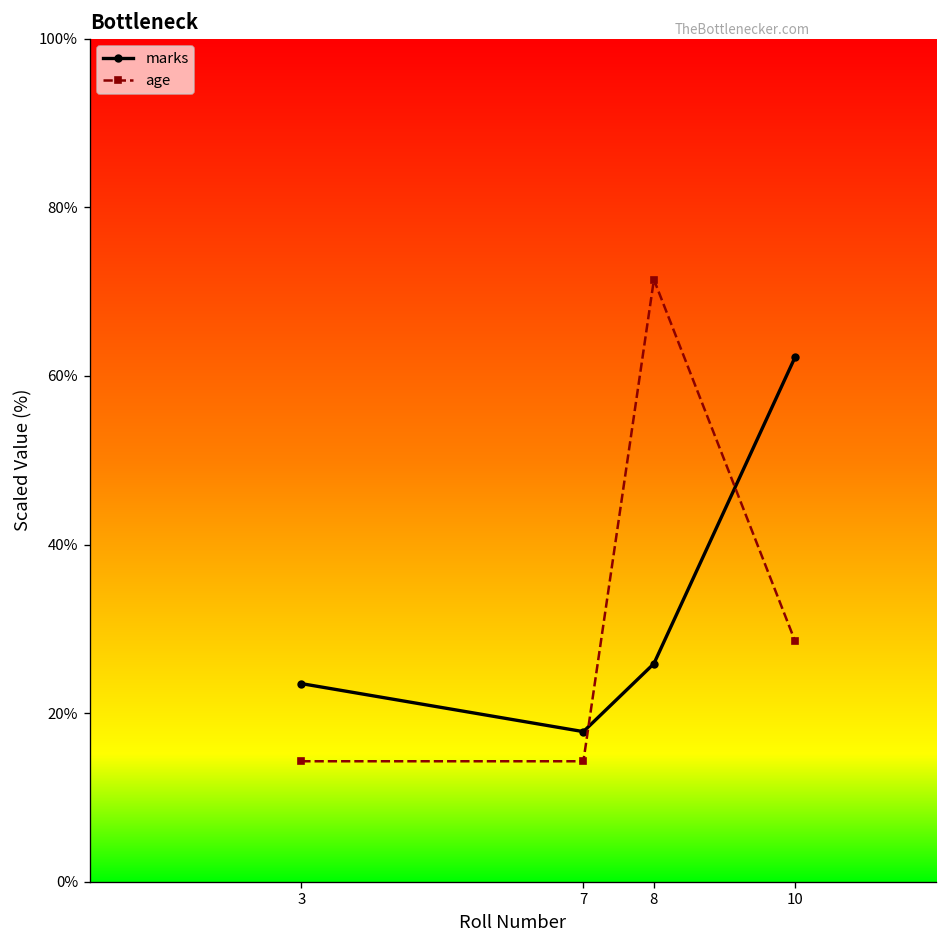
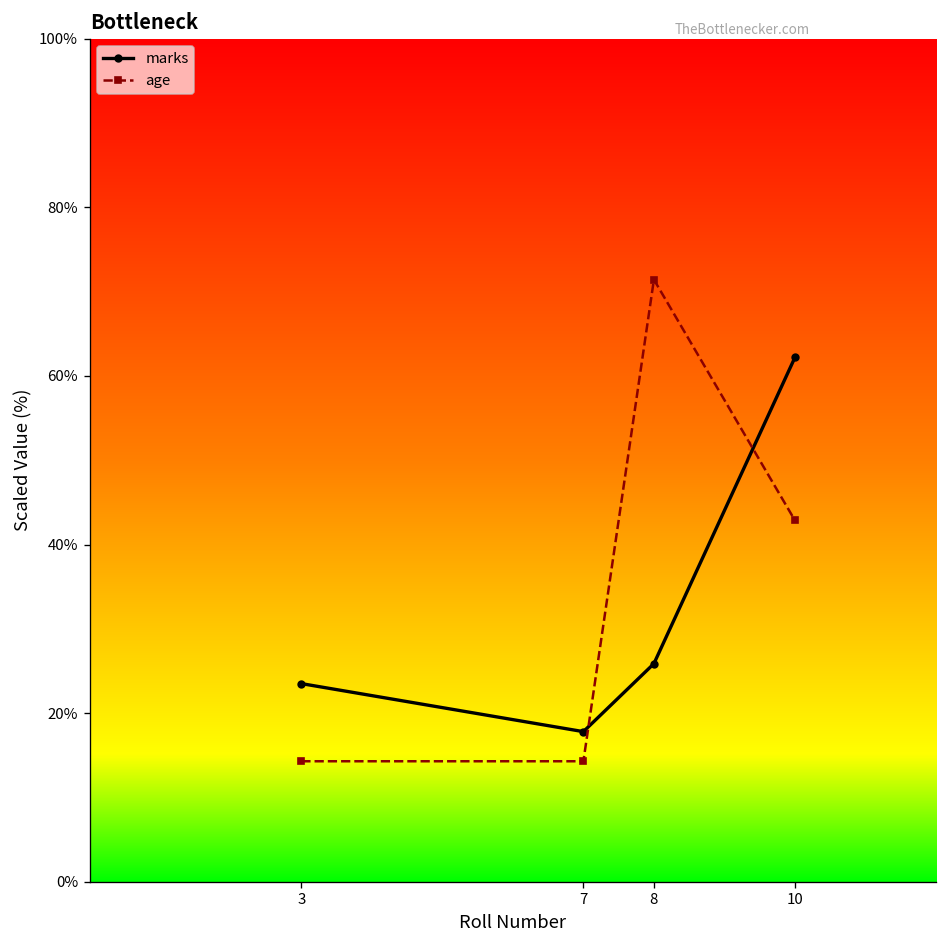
  {
    "marks": {
      "3": "23%",
      "7": "18%",
      "8": "26%",
      "10": "62%"
    },
    "age": {
      "3": "14%",
      "7": "14%",
      "8": "71%",
-     "10": "29%"
+     "10": "43%"
    }
  }
